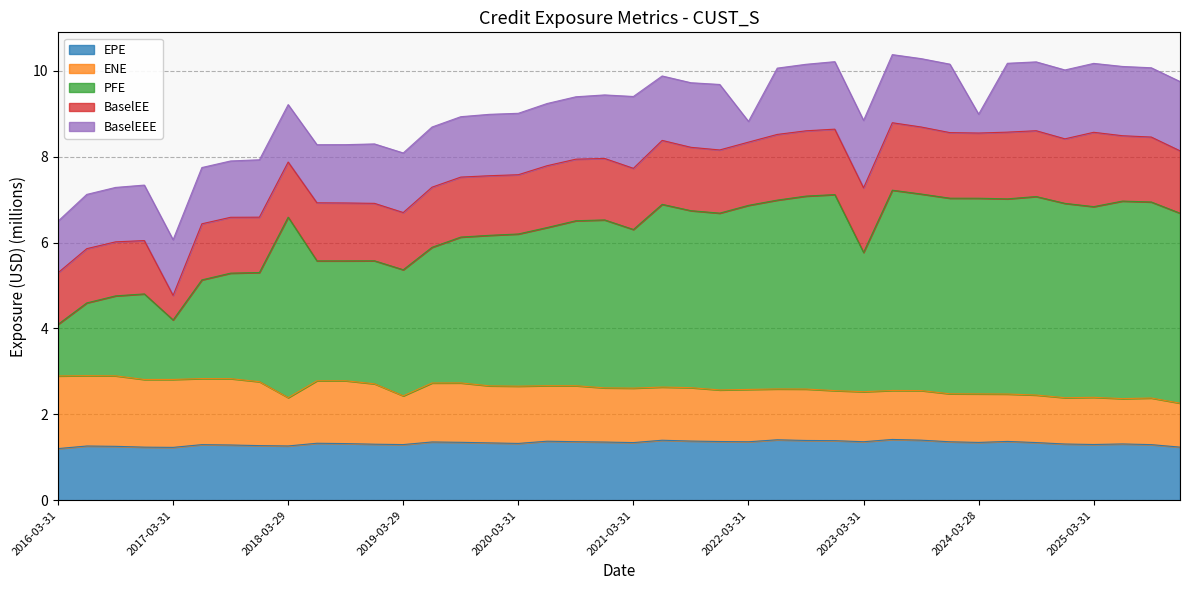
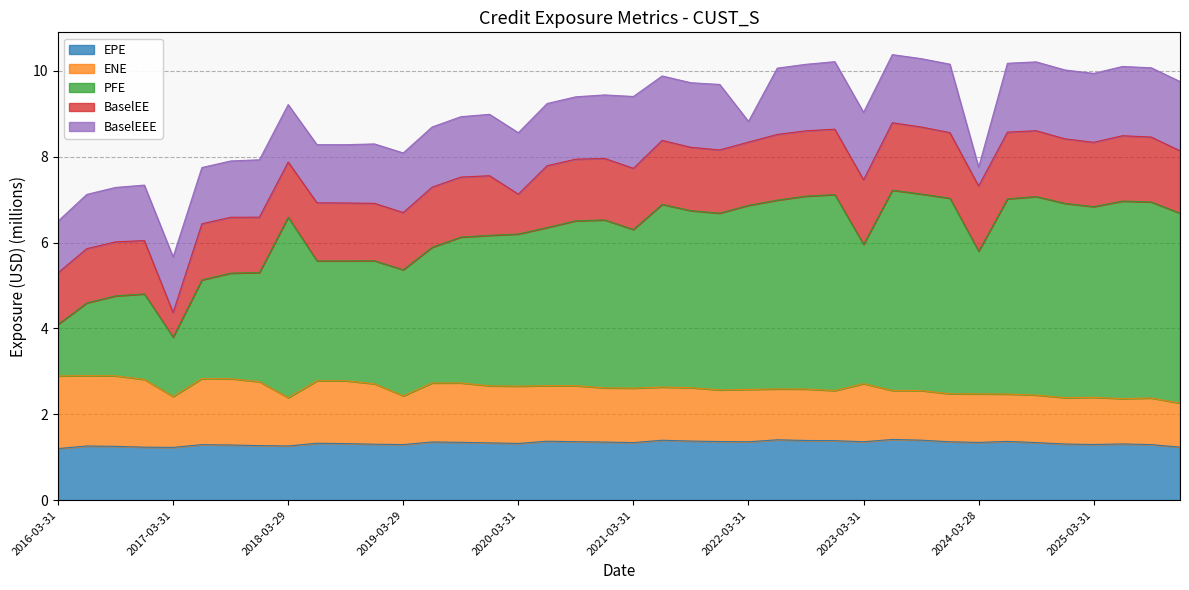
  {
    "EPE": {
      "2016-03-31": 1.2,
      "2017-03-31": 1.2,
      "2018-03-29": 1.3,
      "2019-03-29": 1.3,
      "2020-03-31": 1.3,
      "2021-03-31": 1.3,
      "2022-03-31": 1.4,
      "2023-03-31": 1.4,
      "2024-03-28": 1.3,
      "2025-03-31": 1.3
    },
    "ENE": {
      "2016-03-31": 1.7,
-     "2017-03-31": 1.6,
+     "2017-03-31": 1.2,
      "2018-03-29": 1.1,
      "2019-03-29": 1.1,
      "2020-03-31": 1.3,
      "2021-03-31": 1.3,
      "2022-03-31": 1.2,
-     "2023-03-31": 1.2,
+     "2023-03-31": 1.4,
      "2024-03-28": 1.1,
      "2025-03-31": 1.1
    },
    "PFE": {
      "2016-03-31": 1.2,
      "2017-03-31": 1.4,
      "2018-03-29": 4.2,
      "2019-03-29": 2.9,
      "2020-03-31": 3.5,
      "2021-03-31": 3.7,
      "2022-03-31": 4.3,
      "2023-03-31": 3.2,
-     "2024-03-28": 4.6,
+     "2024-03-28": 3.3,
      "2025-03-31": 4.4
    },
    "BaselEE": {
      "2016-03-31": 1.2,
      "2017-03-31": 0.6,
      "2018-03-29": 1.3,
      "2019-03-29": 1.3,
-     "2020-03-31": 1.4,
+     "2020-03-31": 0.9,
      "2021-03-31": 1.4,
      "2022-03-31": 1.5,
      "2023-03-31": 1.5,
      "2024-03-28": 1.5,
-     "2025-03-31": 1.7
+     "2025-03-31": 1.5
    },
    "BaselEEE": {
      "2016-03-31": 1.2,
      "2017-03-31": 1.3,
      "2018-03-29": 1.3,
      "2019-03-29": 1.4,
      "2020-03-31": 1.4,
      "2021-03-31": 1.7,
      "2022-03-31": 0.5,
      "2023-03-31": 1.6,
      "2024-03-28": 0.4,
      "2025-03-31": 1.6
    }
  }
